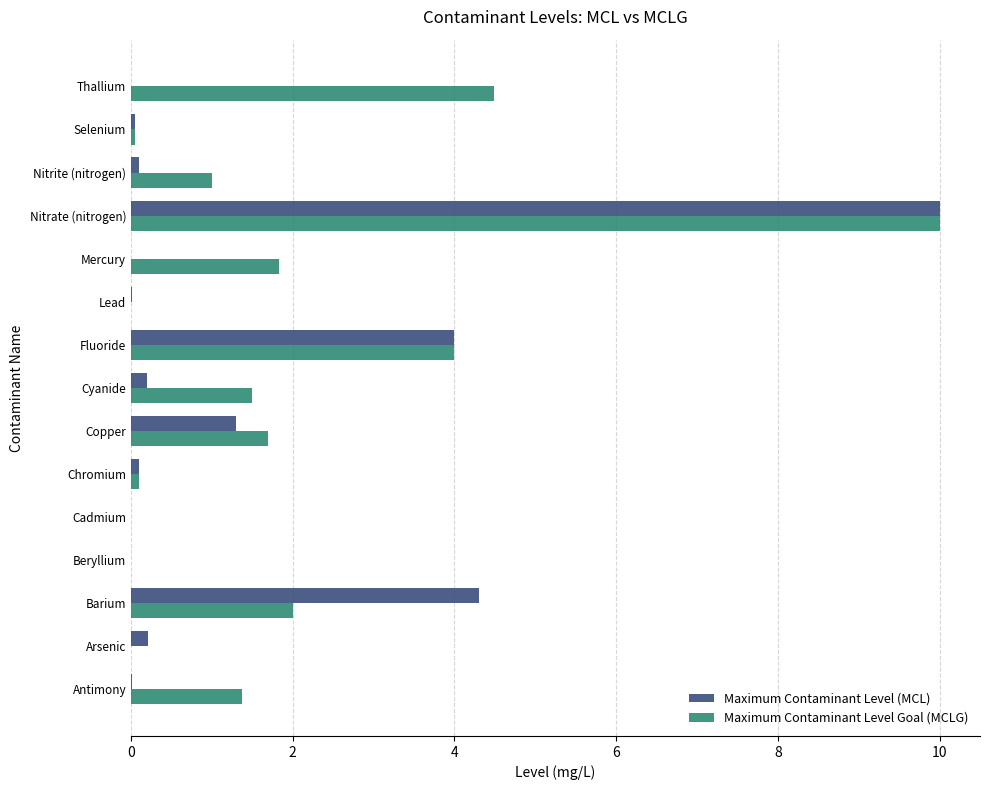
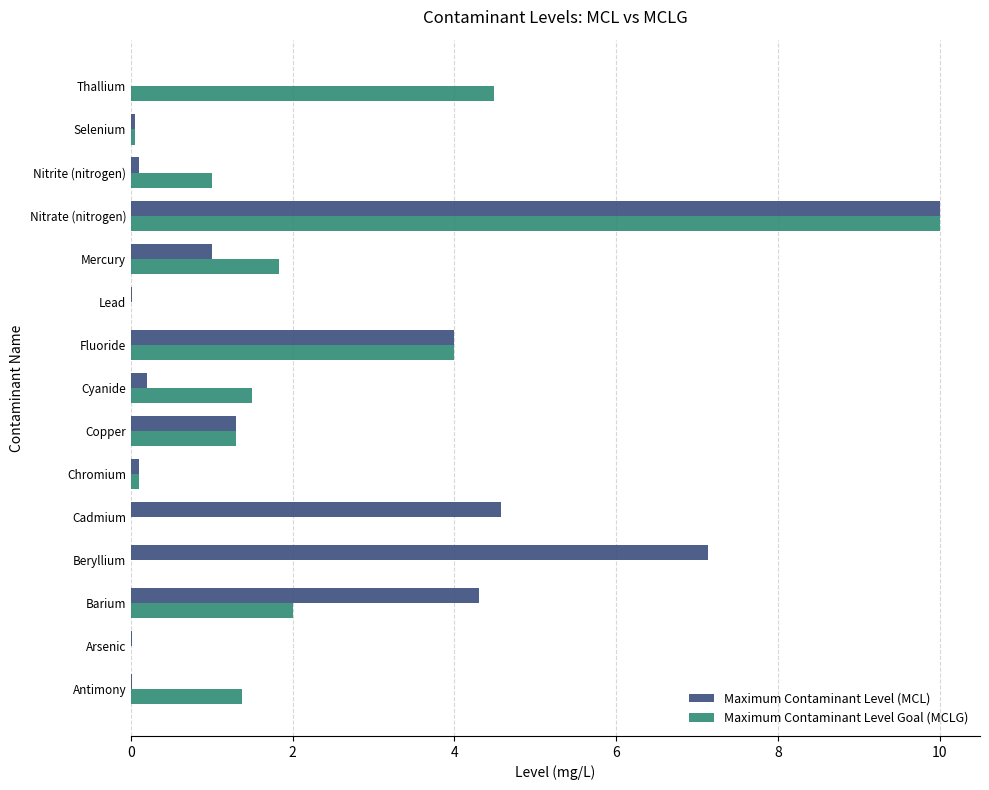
  {
    "Maximum Contaminant Level (MCL)": {
      "Selenium": 0.1,
      "Nitrite (nitrogen)": 0.1,
      "Nitrate (nitrogen)": 10.0,
-     "Mercury": 0.0,
+     "Mercury": 1.0,
      "Fluoride": 4.0,
      "Cyanide": 0.2,
      "Copper": 1.3,
      "Chromium": 0.1,
-     "Cadmium": 0.0,
-     "Beryllium": 0.0,
+     "Cadmium": 4.6,
+     "Beryllium": 7.1,
      "Barium": 4.3,
-     "Arsenic": 0.2
+     "Arsenic": 0.0
    },
    "Maximum Contaminant Level Goal (MCLG)": {
      "Thallium": 4.5,
      "Selenium": 0.1,
      "Nitrite (nitrogen)": 1.0,
      "Nitrate (nitrogen)": 10.0,
      "Mercury": 1.8,
      "Lead": 0.0,
      "Fluoride": 4.0,
      "Cyanide": 1.5,
-     "Copper": 1.7,
+     "Copper": 1.3,
      "Chromium": 0.1,
      "Barium": 2.0,
      "Arsenic": 0.0,
      "Antimony": 1.4
    }
  }
